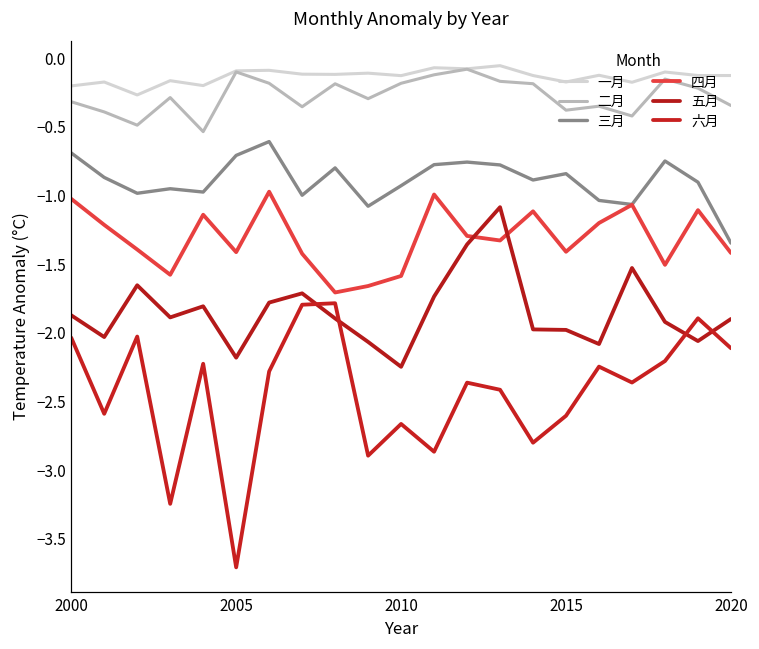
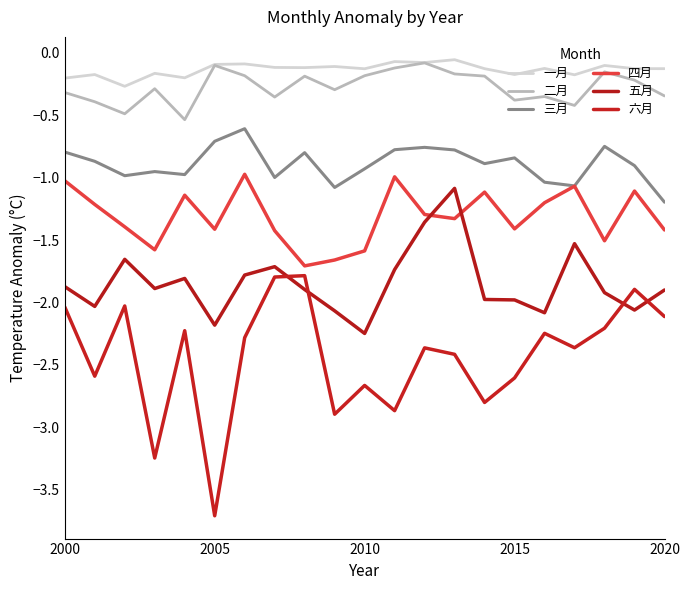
  {
    "三月": {
-     "2000": -0.69,
+     "2000": -0.80,
      "2005": -0.71,
      "2010": -0.93,
      "2015": -0.84,
-     "2020": -1.35
+     "2020": -1.20
    }
  }
